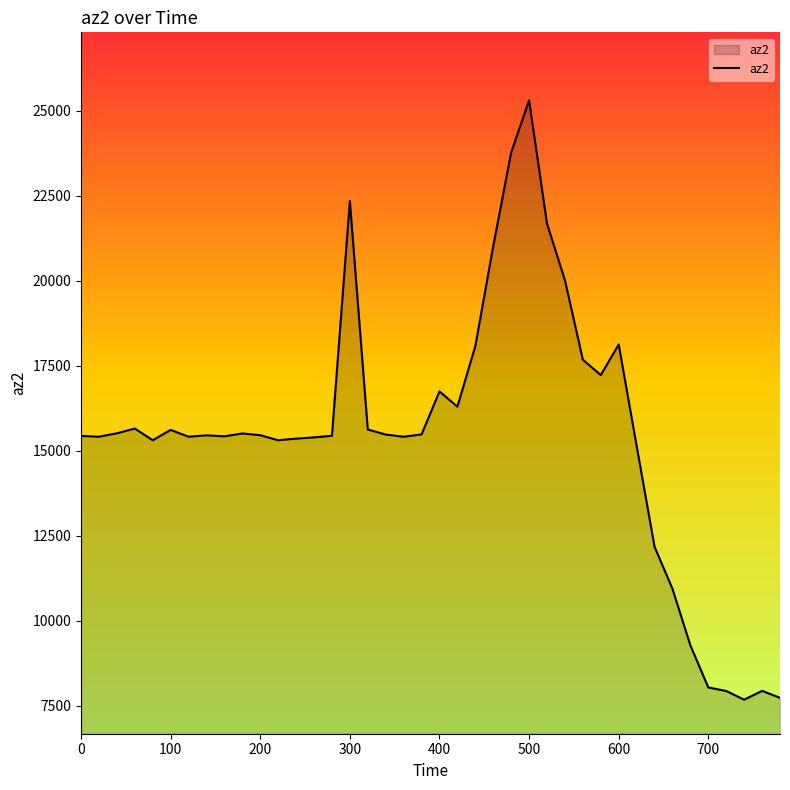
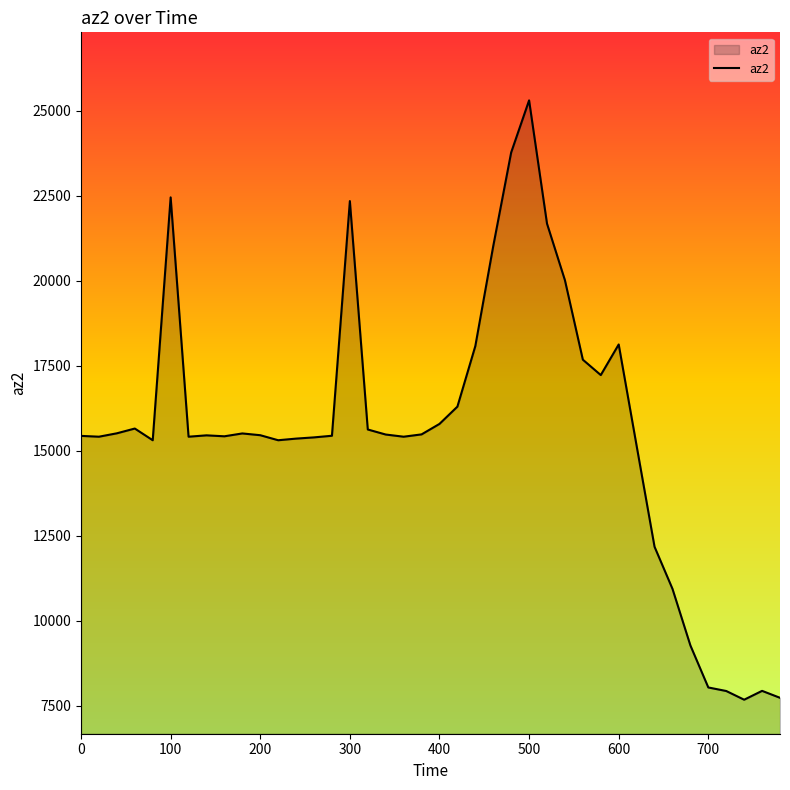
  {
    "0": 15400,
-   "100": 15600,
+   "100": 22500,
    "200": 15500,
    "300": 22300,
-   "400": 16700,
+   "400": 15800,
    "500": 25300,
    "600": 18100,
    "700": 8000
  }
